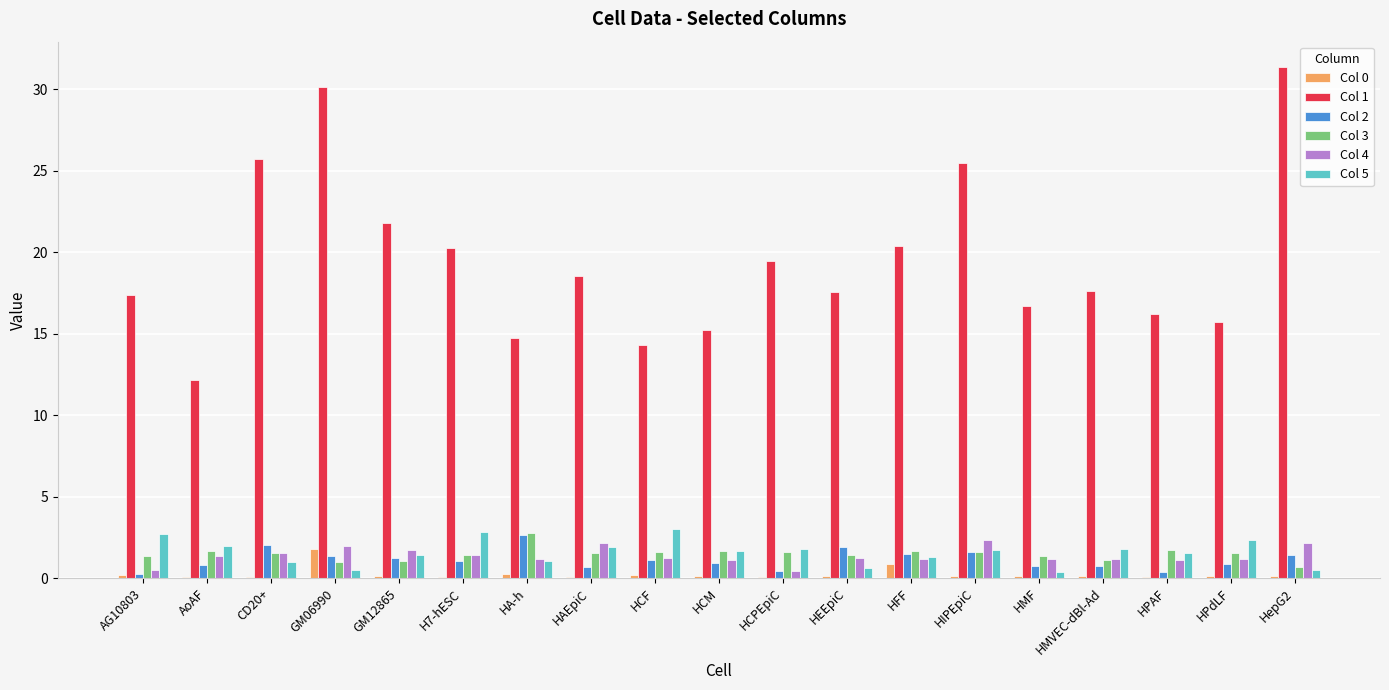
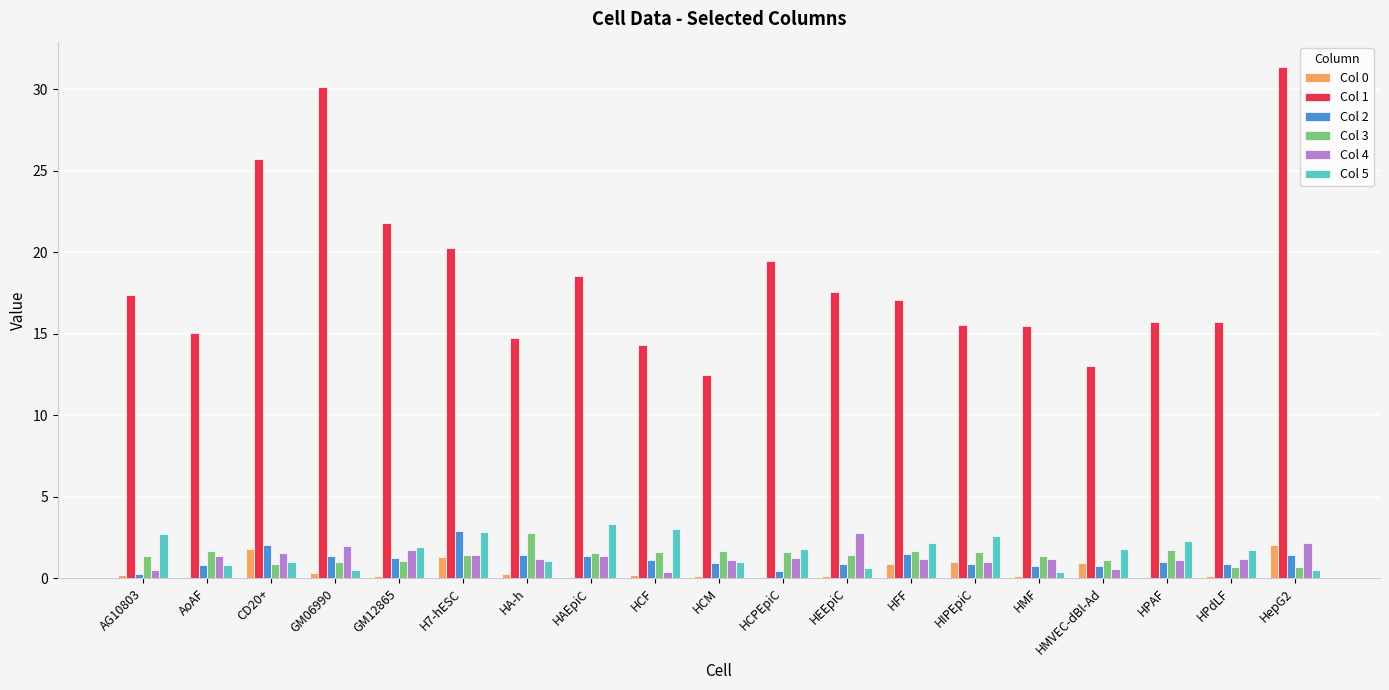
  {
    "Col 0": {
      "AG10803": 0.2,
-     "CD20+": 0.1,
-     "GM06990": 1.8,
-     "H7-hESC": 0.1,
+     "CD20+": 1.8,
+     "GM06990": 0.3,
+     "H7-hESC": 1.3,
      "HA-h": 0.2,
      "HCF": 0.2,
      "HCM": 0.2,
      "HFF": 0.9,
-     "HIPEpiC": 0.1,
-     "HMVEC-dBl-Ad": 0.1,
-     "HepG2": 0.1
+     "HIPEpiC": 1.0,
+     "HMVEC-dBl-Ad": 0.9,
+     "HepG2": 2.0
    },
    "Col 1": {
      "AG10803": 17.4,
-     "AoAF": 12.2,
+     "AoAF": 15.1,
      "CD20+": 25.7,
      "GM06990": 30.1,
      "GM12865": 21.8,
      "H7-hESC": 20.2,
      "HA-h": 14.8,
      "HAEpiC": 18.5,
      "HCF": 14.3,
-     "HCM": 15.2,
+     "HCM": 12.4,
      "HCPEpiC": 19.4,
      "HEEpiC": 17.6,
-     "HFF": 20.4,
-     "HIPEpiC": 25.4,
-     "HMF": 16.7,
-     "HMVEC-dBl-Ad": 17.6,
-     "HPAF": 16.2,
+     "HFF": 17.0,
+     "HIPEpiC": 15.5,
+     "HMF": 15.5,
+     "HMVEC-dBl-Ad": 13.0,
+     "HPAF": 15.7,
      "HPdLF": 15.7,
      "HepG2": 31.4
    },
    "Col 2": {
      "AG10803": 0.2,
      "AoAF": 0.8,
      "CD20+": 2.0,
      "GM06990": 1.3,
      "GM12865": 1.2,
-     "H7-hESC": 1.0,
-     "HA-h": 2.7,
-     "HAEpiC": 0.7,
+     "H7-hESC": 2.9,
+     "HA-h": 1.4,
+     "HAEpiC": 1.3,
      "HCF": 1.1,
      "HCM": 0.9,
      "HCPEpiC": 0.4,
-     "HEEpiC": 1.9,
+     "HEEpiC": 0.9,
      "HFF": 1.5,
-     "HIPEpiC": 1.6,
+     "HIPEpiC": 0.8,
      "HMF": 0.8,
      "HMVEC-dBl-Ad": 0.7,
-     "HPAF": 0.4,
+     "HPAF": 1.0,
      "HPdLF": 0.8,
      "HepG2": 1.4
    },
    "Col 3": {
      "AG10803": 1.3,
      "AoAF": 1.7,
-     "CD20+": 1.6,
+     "CD20+": 0.9,
      "GM06990": 1.0,
      "GM12865": 1.0,
      "H7-hESC": 1.4,
      "HA-h": 2.8,
      "HAEpiC": 1.5,
      "HCF": 1.6,
      "HCM": 1.7,
      "HCPEpiC": 1.6,
      "HEEpiC": 1.4,
      "HFF": 1.7,
      "HIPEpiC": 1.6,
      "HMF": 1.3,
      "HMVEC-dBl-Ad": 1.1,
      "HPAF": 1.7,
-     "HPdLF": 1.5,
+     "HPdLF": 0.7,
      "HepG2": 0.7
    },
    "Col 4": {
      "AG10803": 0.5,
      "AoAF": 1.3,
      "CD20+": 1.5,
      "GM06990": 2.0,
      "GM12865": 1.7,
      "H7-hESC": 1.4,
      "HA-h": 1.2,
-     "HAEpiC": 2.1,
-     "HCF": 1.2,
+     "HAEpiC": 1.3,
+     "HCF": 0.4,
      "HCM": 1.1,
-     "HCPEpiC": 0.5,
-     "HEEpiC": 1.3,
+     "HCPEpiC": 1.2,
+     "HEEpiC": 2.8,
      "HFF": 1.2,
-     "HIPEpiC": 2.4,
+     "HIPEpiC": 1.0,
      "HMF": 1.2,
-     "HMVEC-dBl-Ad": 1.2,
+     "HMVEC-dBl-Ad": 0.6,
      "HPAF": 1.1,
      "HPdLF": 1.2,
      "HepG2": 2.2
    },
    "Col 5": {
      "AG10803": 2.7,
-     "AoAF": 2.0,
+     "AoAF": 0.8,
      "CD20+": 1.0,
      "GM06990": 0.5,
-     "GM12865": 1.4,
+     "GM12865": 1.9,
      "H7-hESC": 2.8,
      "HA-h": 1.0,
-     "HAEpiC": 1.9,
+     "HAEpiC": 3.3,
      "HCF": 3.0,
-     "HCM": 1.7,
+     "HCM": 1.0,
      "HCPEpiC": 1.8,
      "HEEpiC": 0.6,
-     "HFF": 1.3,
-     "HIPEpiC": 1.7,
+     "HFF": 2.1,
+     "HIPEpiC": 2.6,
      "HMF": 0.4,
      "HMVEC-dBl-Ad": 1.8,
-     "HPAF": 1.5,
-     "HPdLF": 2.3,
+     "HPAF": 2.3,
+     "HPdLF": 1.7,
      "HepG2": 0.5
    }
  }
